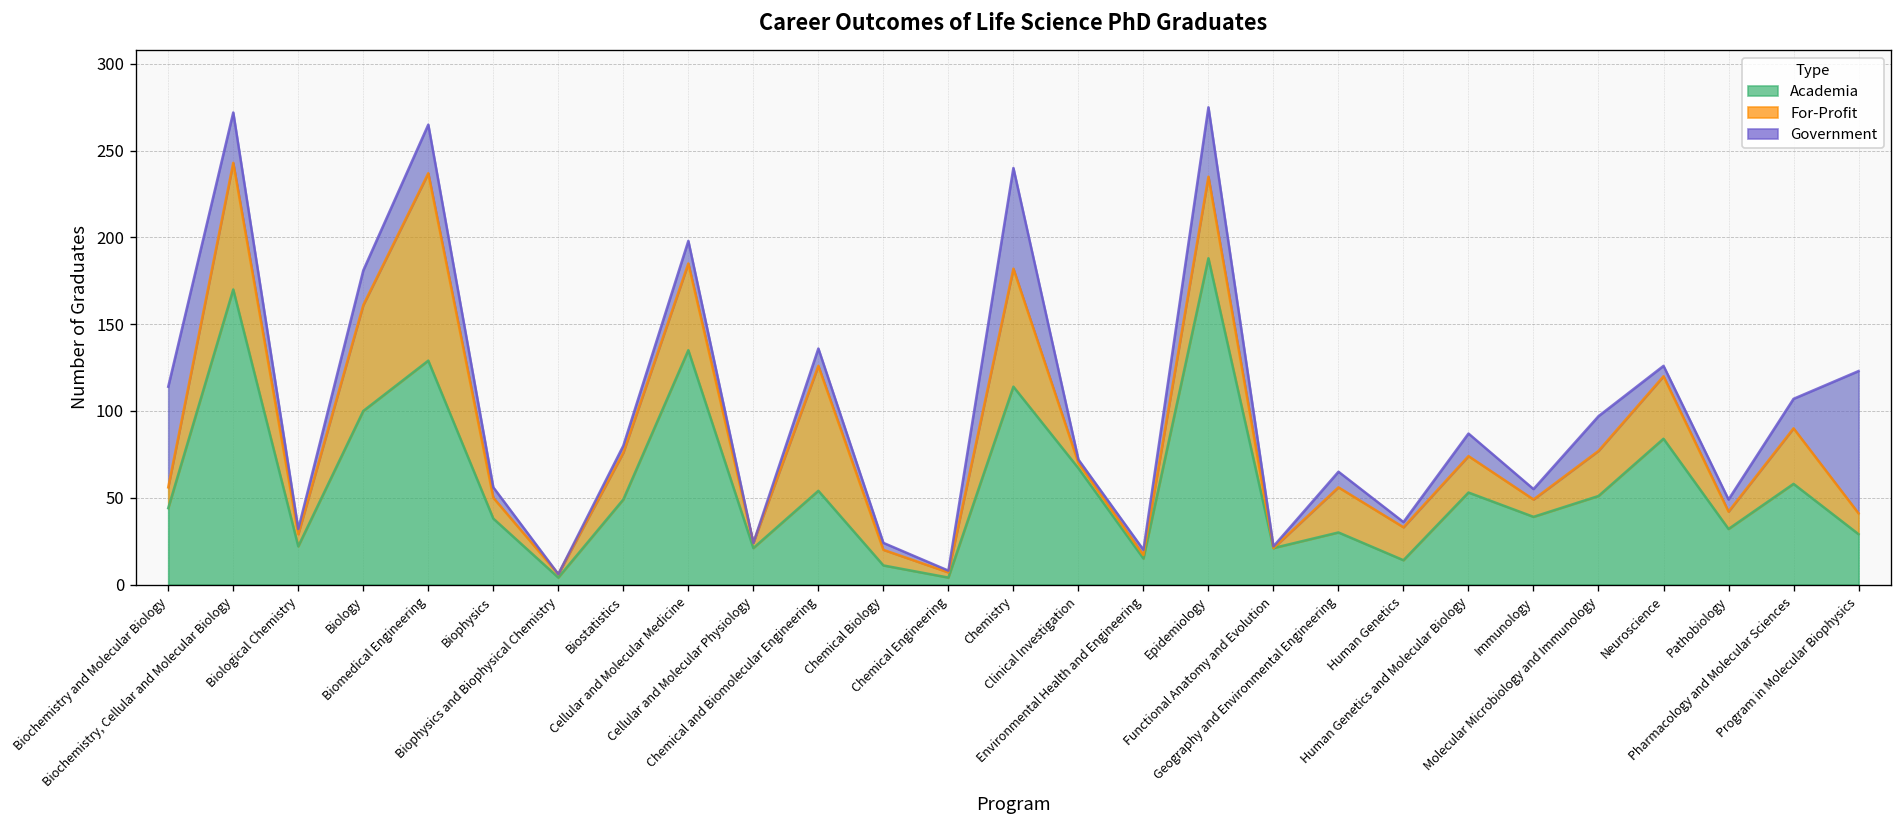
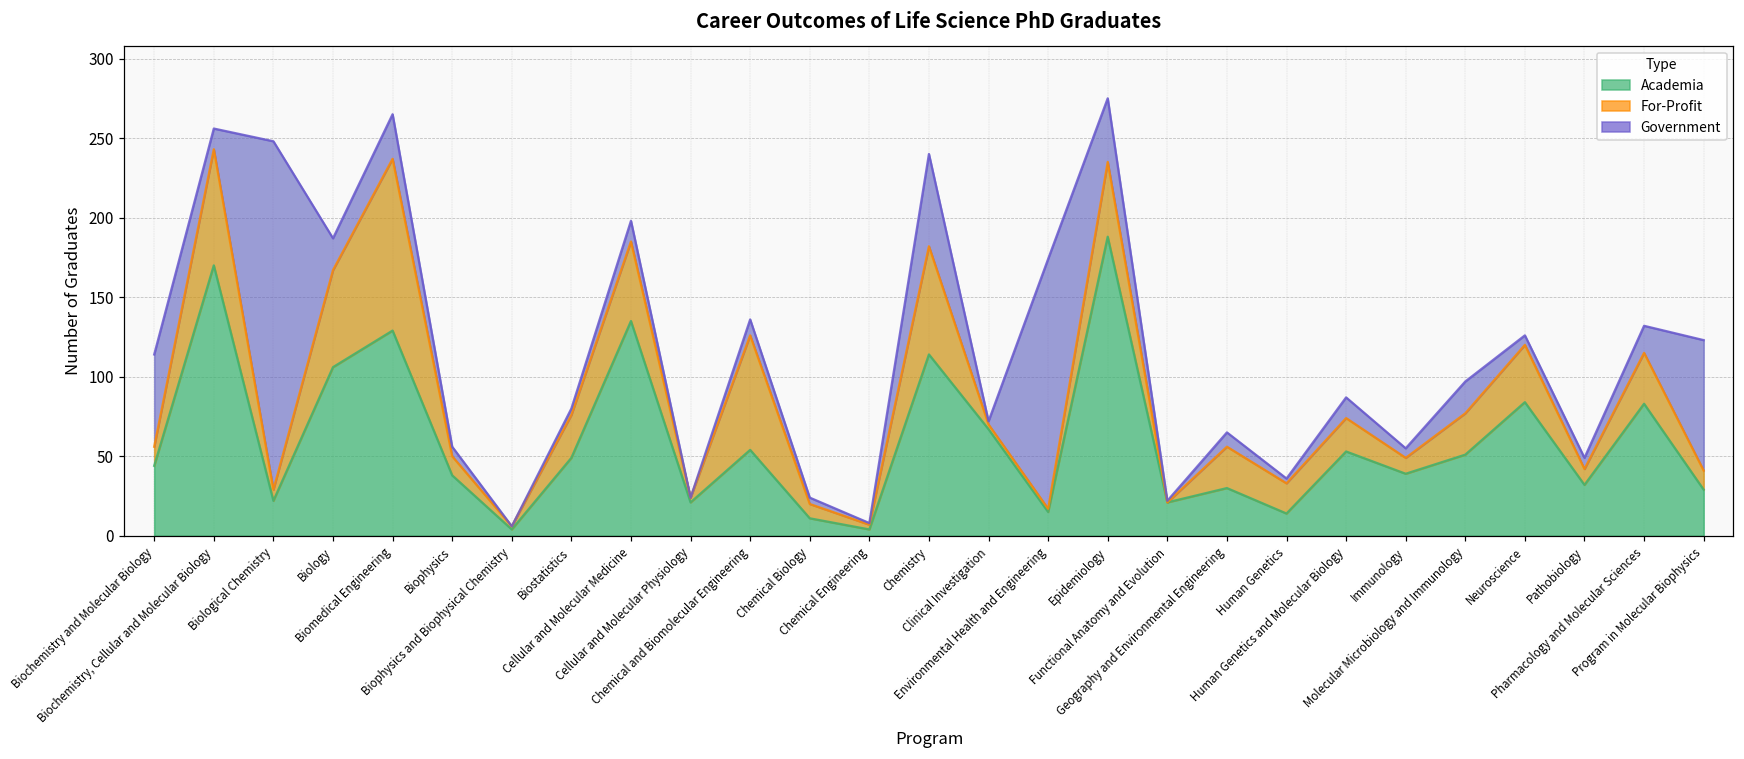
  {
    "Academia": {
      "Biochemistry and Molecular Biology": 44,
      "Biochemistry, Cellular and Molecular Biology": 170,
      "Biological Chemistry": 22,
-     "Biology": 100,
+     "Biology": 106,
      "Biomedical Engineering": 129,
      "Biophysics": 38,
      "Biophysics and Biophysical Chemistry": 4,
      "Biostatistics": 49,
      "Cellular and Molecular Medicine": 135,
      "Cellular and Molecular Physiology": 21,
      "Chemical and Biomolecular Engineering": 54,
      "Chemical Biology": 11,
      "Chemical Engineering": 4,
      "Chemistry": 114,
      "Clinical Investigation": 67,
      "Environmental Health and Engineering": 15,
      "Epidemiology": 188,
      "Geography and Environmental Engineering": 30,
      "Human Genetics": 14,
      "Human Genetics and Molecular Biology": 53,
      "Immunology": 39,
      "Molecular Microbiology and Immunology": 51,
      "Neuroscience": 84,
      "Pathobiology": 32,
-     "Pharmacology and Molecular Sciences": 58,
+     "Pharmacology and Molecular Sciences": 83,
      "Program in Molecular Biophysics": 29
    },
    "For-Profit": {
      "Biology": 61,
      "Pharmacology and Molecular Sciences": 32
    },
    "Government": {
-     "Biochemistry, Cellular and Molecular Biology": 29,
-     "Biological Chemistry": 3,
+     "Biochemistry, Cellular and Molecular Biology": 13,
+     "Biological Chemistry": 219,
      "Biology": 20,
-     "Environmental Health and Engineering": 3,
+     "Environmental Health and Engineering": 157,
      "Pharmacology and Molecular Sciences": 17
    }
  }
